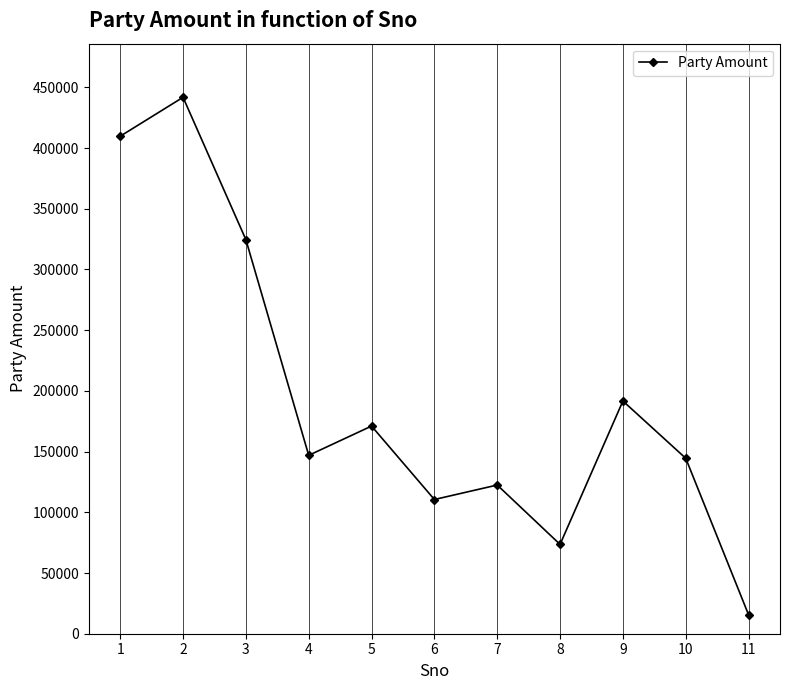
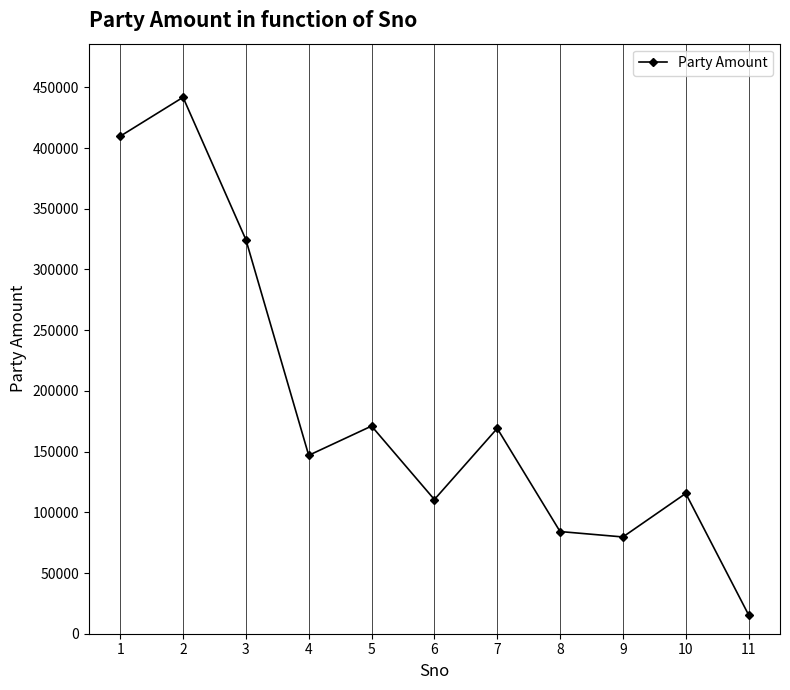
  {
    "1": 410000,
    "2": 442000,
    "3": 325000,
    "4": 147000,
    "5": 171000,
    "6": 111000,
-   "7": 122000,
-   "8": 74000,
-   "9": 192000,
-   "10": 144000,
+   "7": 169000,
+   "8": 84000,
+   "9": 80000,
+   "10": 116000,
    "11": 16000
  }
